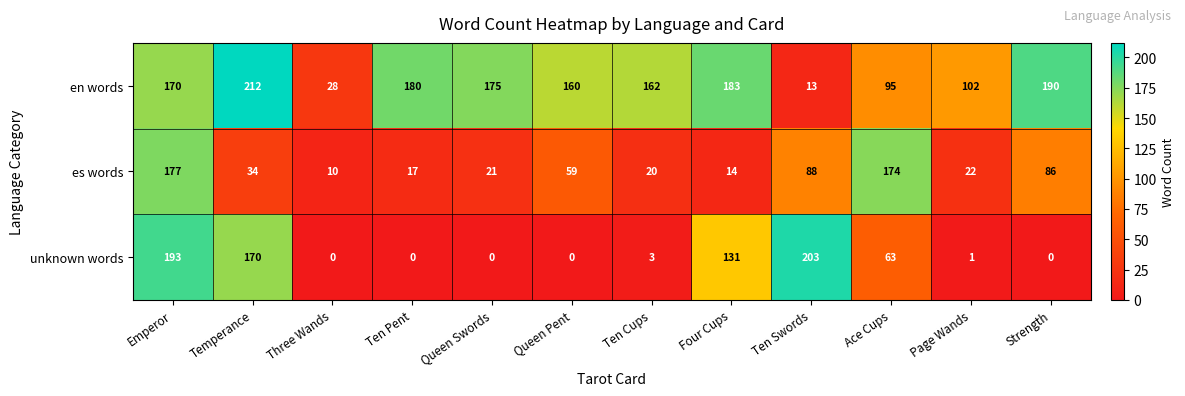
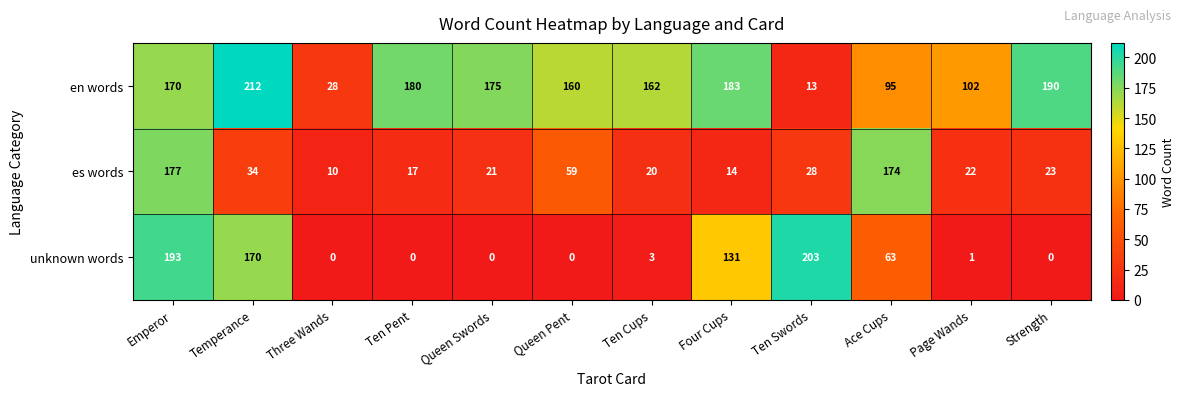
  {
    "en words": {
      "Emperor": 170,
      "Temperance": 212,
      "Three Wands": 28,
      "Ten Pent": 180,
      "Queen Swords": 175,
      "Queen Pent": 160,
      "Ten Cups": 162,
      "Four Cups": 183,
      "Ten Swords": 13,
      "Ace Cups": 95,
      "Page Wands": 102,
      "Strength": 190
    },
    "es words": {
      "Emperor": 177,
      "Temperance": 34,
      "Three Wands": 10,
      "Ten Pent": 17,
      "Queen Swords": 21,
      "Queen Pent": 59,
      "Ten Cups": 20,
      "Four Cups": 14,
-     "Ten Swords": 88,
+     "Ten Swords": 28,
      "Ace Cups": 174,
      "Page Wands": 22,
-     "Strength": 86
+     "Strength": 23
    },
    "unknown words": {
      "Emperor": 193,
      "Temperance": 170,
      "Three Wands": 0,
      "Ten Pent": 0,
      "Queen Swords": 0,
      "Queen Pent": 0,
      "Ten Cups": 3,
      "Four Cups": 131,
      "Ten Swords": 203,
      "Ace Cups": 63,
      "Page Wands": 1,
      "Strength": 0
    }
  }
